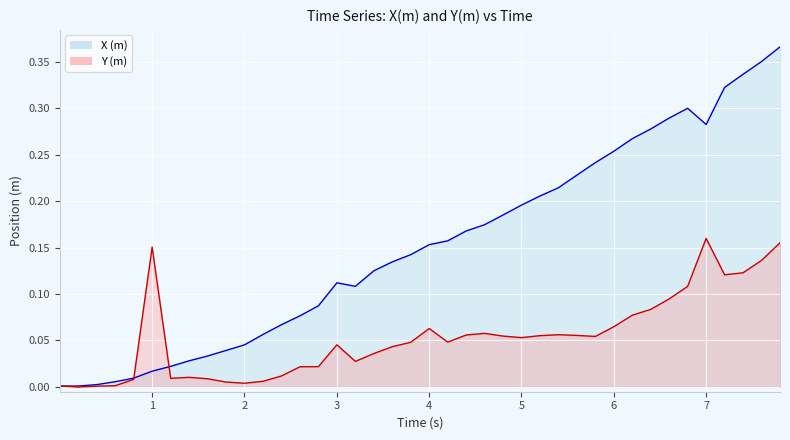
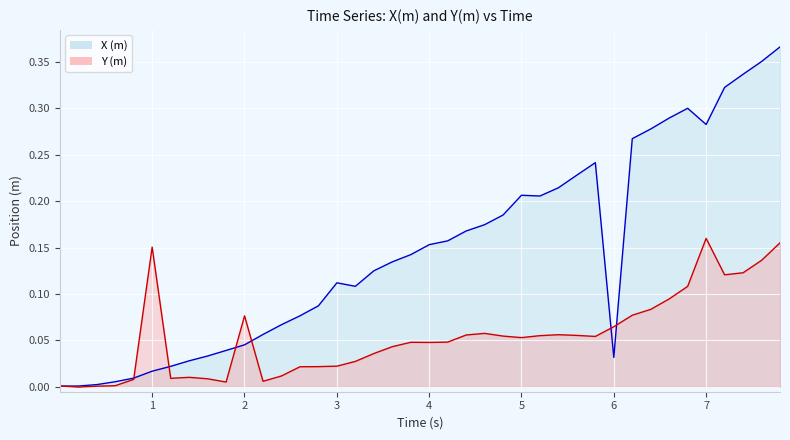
  {
    "X (m)": {
      "1": 0.02,
      "2": 0.05,
      "3": 0.11,
      "4": 0.15,
-     "5": 0.20,
-     "6": 0.25,
+     "5": 0.21,
+     "6": 0.03,
      "7": 0.28
    },
    "Y (m)": {
      "1": 0.15,
-     "2": 0.00,
-     "3": 0.05,
-     "4": 0.06,
+     "2": 0.08,
+     "3": 0.02,
+     "4": 0.05,
      "5": 0.05,
      "6": 0.06,
      "7": 0.16
    }
  }
